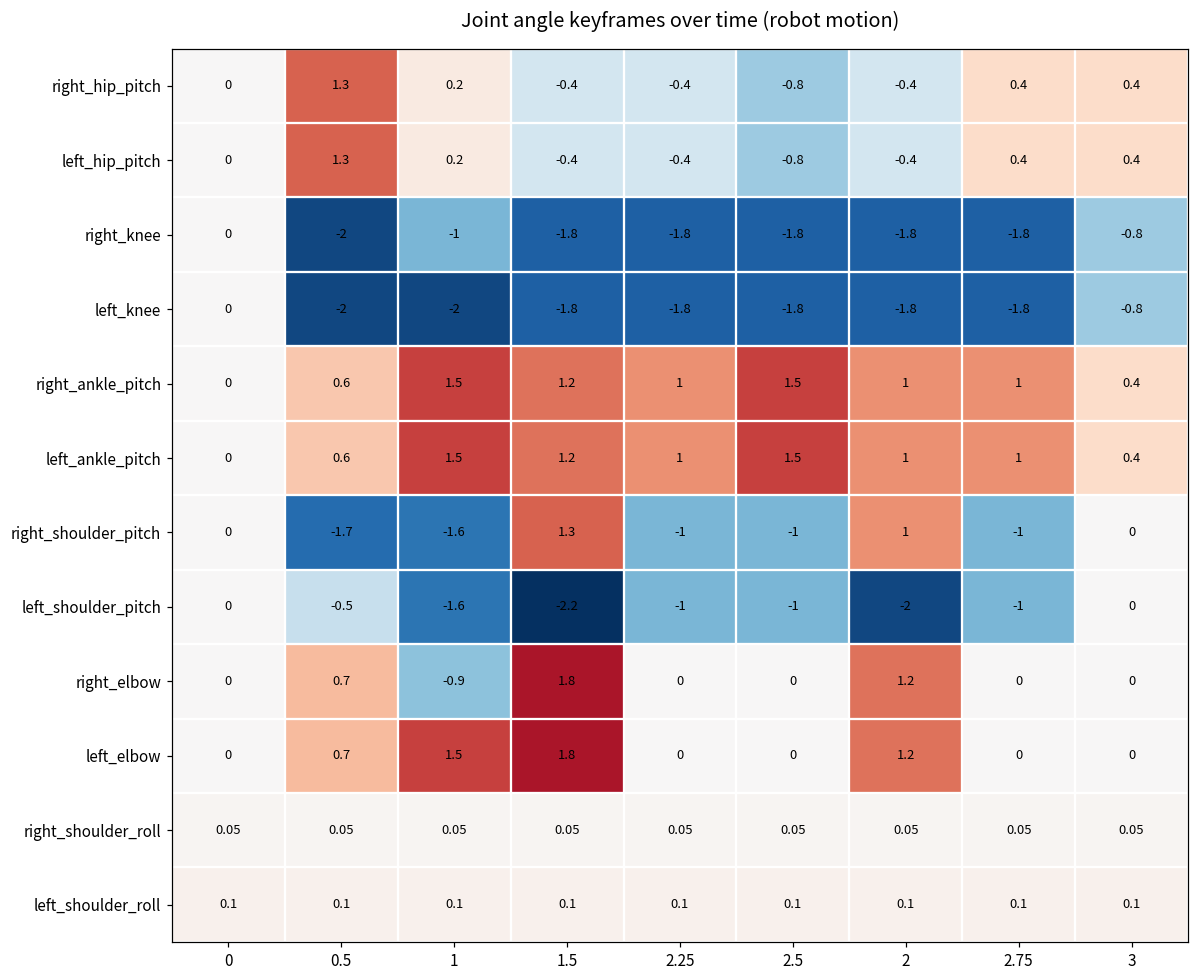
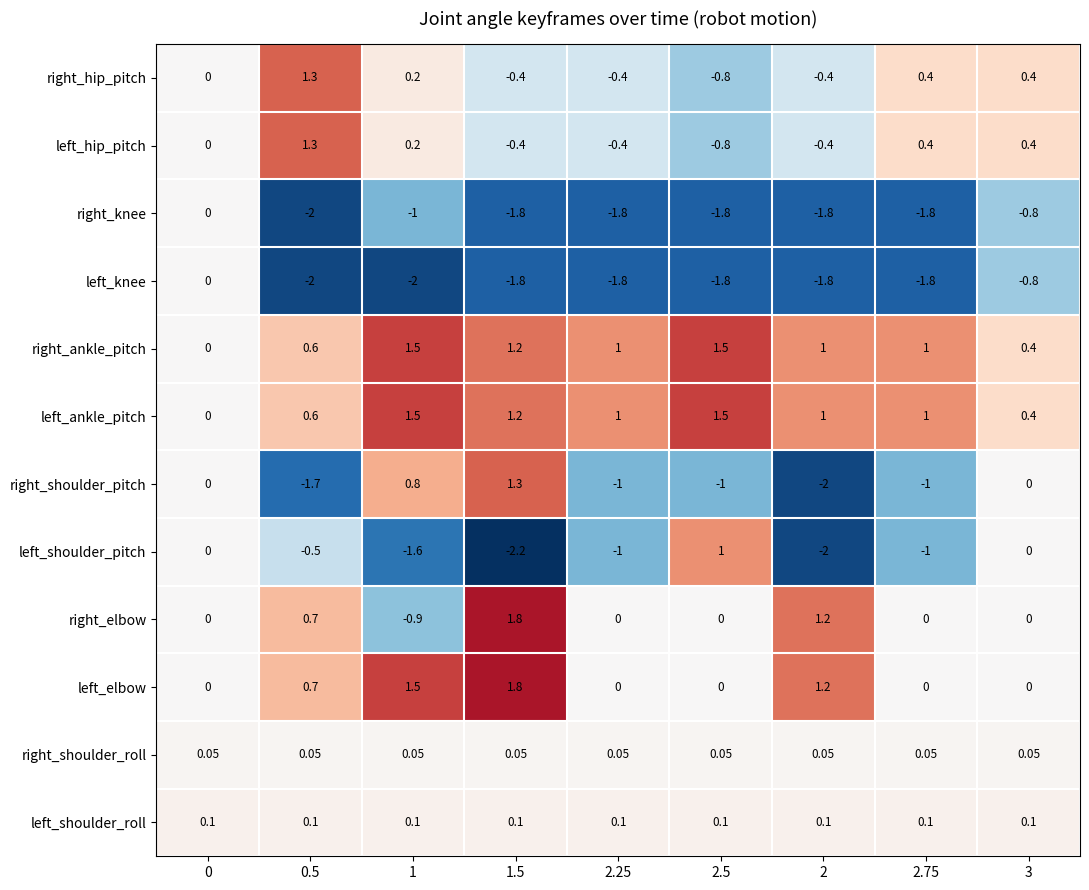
  {
    "right_hip_pitch": {
      "0": 0,
      "0.5": 1.3,
      "1": 0.2,
      "1.5": -0.4,
      "2.25": -0.4,
      "2.5": -0.8,
      "2": -0.4,
      "2.75": 0.4,
      "3": 0.4
    },
    "left_hip_pitch": {
      "0": 0,
      "0.5": 1.3,
      "1": 0.2,
      "1.5": -0.4,
      "2.25": -0.4,
      "2.5": -0.8,
      "2": -0.4,
      "2.75": 0.4,
      "3": 0.4
    },
    "right_knee": {
      "0": 0,
      "0.5": -2,
      "1": -1,
      "1.5": -1.8,
      "2.25": -1.8,
      "2.5": -1.8,
      "2": -1.8,
      "2.75": -1.8,
      "3": -0.8
    },
    "left_knee": {
      "0": 0,
      "0.5": -2,
      "1": -2,
      "1.5": -1.8,
      "2.25": -1.8,
      "2.5": -1.8,
      "2": -1.8,
      "2.75": -1.8,
      "3": -0.8
    },
    "right_ankle_pitch": {
      "0": 0,
      "0.5": 0.6,
      "1": 1.5,
      "1.5": 1.2,
      "2.25": 1,
      "2.5": 1.5,
      "2": 1,
      "2.75": 1,
      "3": 0.4
    },
    "left_ankle_pitch": {
      "0": 0,
      "0.5": 0.6,
      "1": 1.5,
      "1.5": 1.2,
      "2.25": 1,
      "2.5": 1.5,
      "2": 1,
      "2.75": 1,
      "3": 0.4
    },
    "right_shoulder_pitch": {
      "0": 0,
      "0.5": -1.7,
-     "1": -1.6,
+     "1": 0.8,
      "1.5": 1.3,
      "2.25": -1,
      "2.5": -1,
-     "2": 1,
+     "2": -2,
      "2.75": -1,
      "3": 0
    },
    "left_shoulder_pitch": {
      "0": 0,
      "0.5": -0.5,
      "1": -1.6,
      "1.5": -2.2,
      "2.25": -1,
-     "2.5": -1,
+     "2.5": 1,
      "2": -2,
      "2.75": -1,
      "3": 0
    },
    "right_elbow": {
      "0": 0,
      "0.5": 0.7,
      "1": -0.9,
      "1.5": 1.8,
      "2.25": 0,
      "2.5": 0,
      "2": 1.2,
      "2.75": 0,
      "3": 0
    },
    "left_elbow": {
      "0": 0,
      "0.5": 0.7,
      "1": 1.5,
      "1.5": 1.8,
      "2.25": 0,
      "2.5": 0,
      "2": 1.2,
      "2.75": 0,
      "3": 0
    },
    "right_shoulder_roll": {
      "0": 0.05,
      "0.5": 0.05,
      "1": 0.05,
      "1.5": 0.05,
      "2.25": 0.05,
      "2.5": 0.05,
      "2": 0.05,
      "2.75": 0.05,
      "3": 0.05
    },
    "left_shoulder_roll": {
      "0": 0.1,
      "0.5": 0.1,
      "1": 0.1,
      "1.5": 0.1,
      "2.25": 0.1,
      "2.5": 0.1,
      "2": 0.1,
      "2.75": 0.1,
      "3": 0.1
    }
  }
